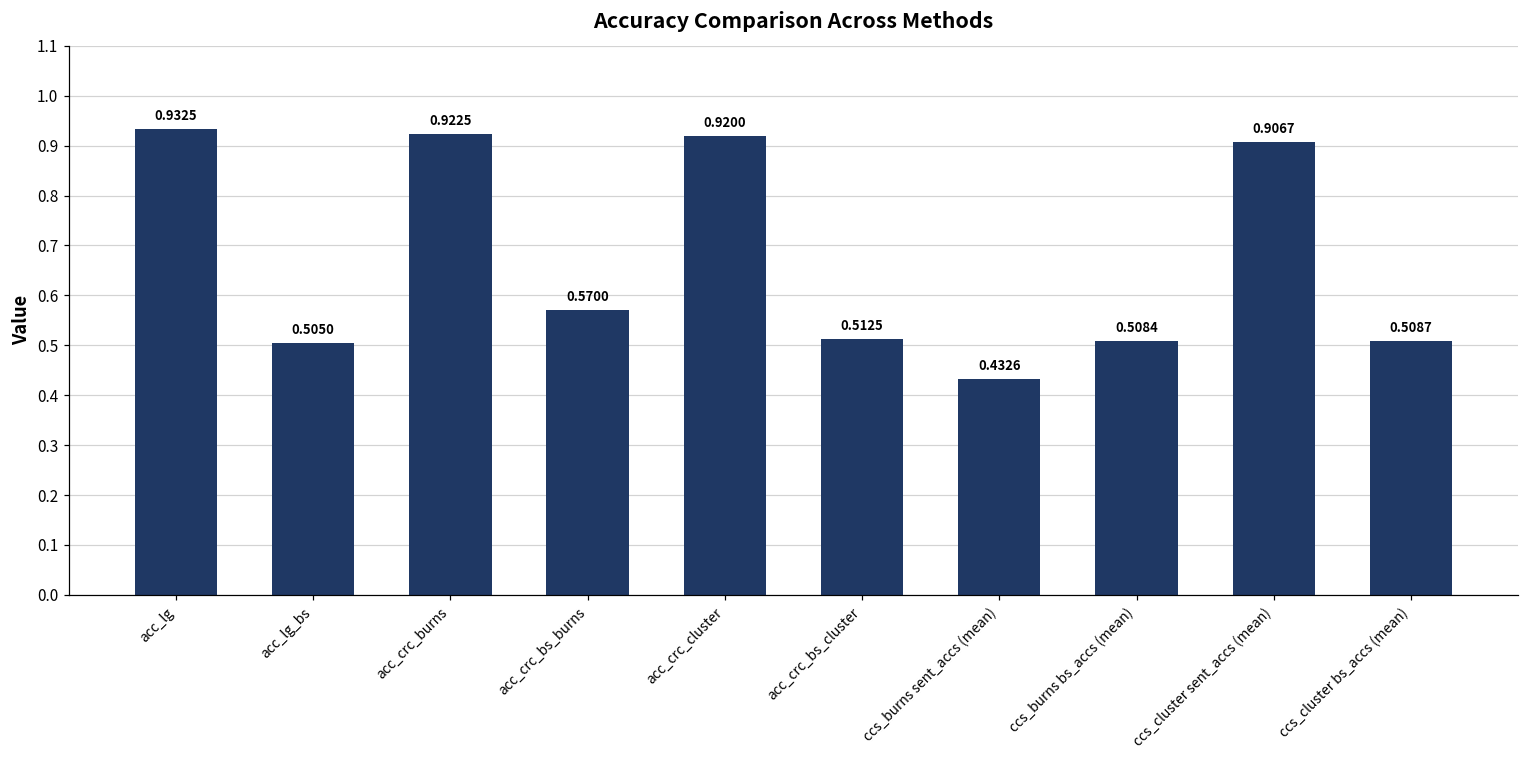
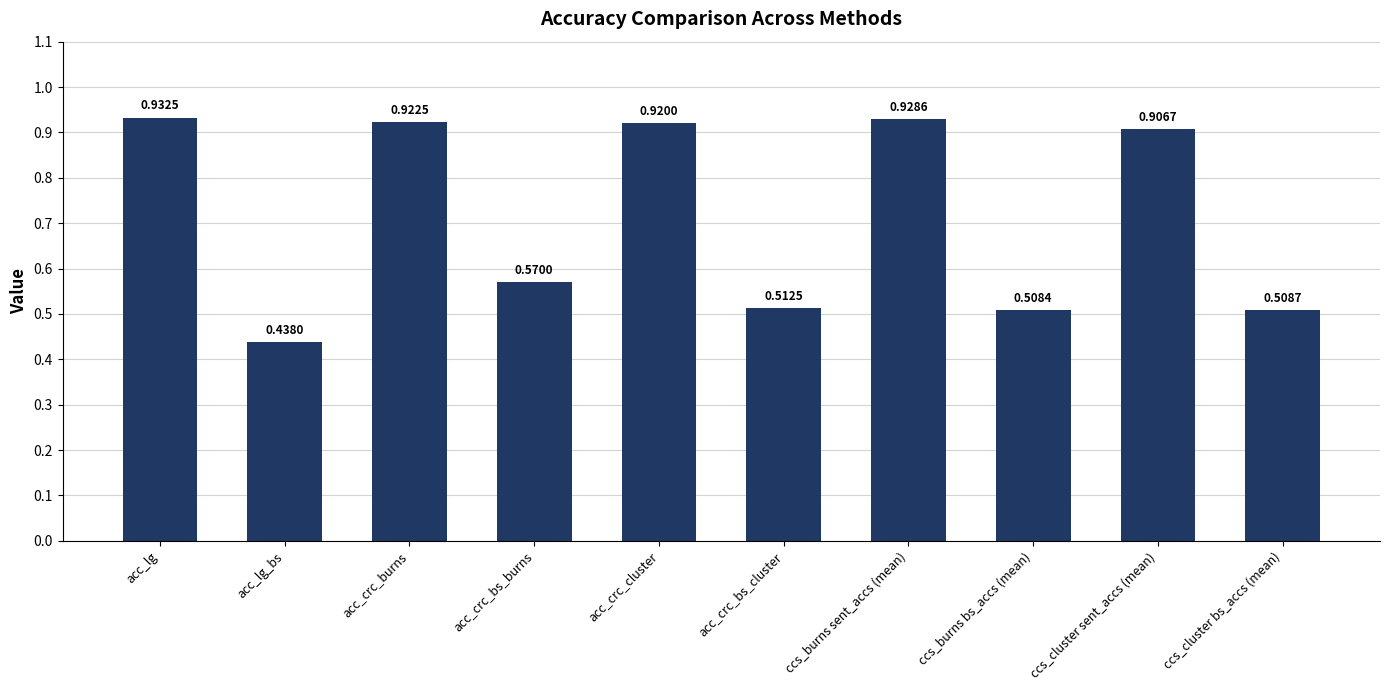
  {
    "acc_lg": 0.9325,
-   "acc_lg_bs": 0.5050,
+   "acc_lg_bs": 0.4380,
    "acc_crc_burns": 0.9225,
    "acc_crc_bs_burns": 0.5700,
    "acc_crc_cluster": 0.9200,
    "acc_crc_bs_cluster": 0.5125,
-   "ccs_burns sent_accs (mean)": 0.4326,
+   "ccs_burns sent_accs (mean)": 0.9286,
    "ccs_burns bs_accs (mean)": 0.5084,
    "ccs_cluster sent_accs (mean)": 0.9067,
    "ccs_cluster bs_accs (mean)": 0.5087
  }
